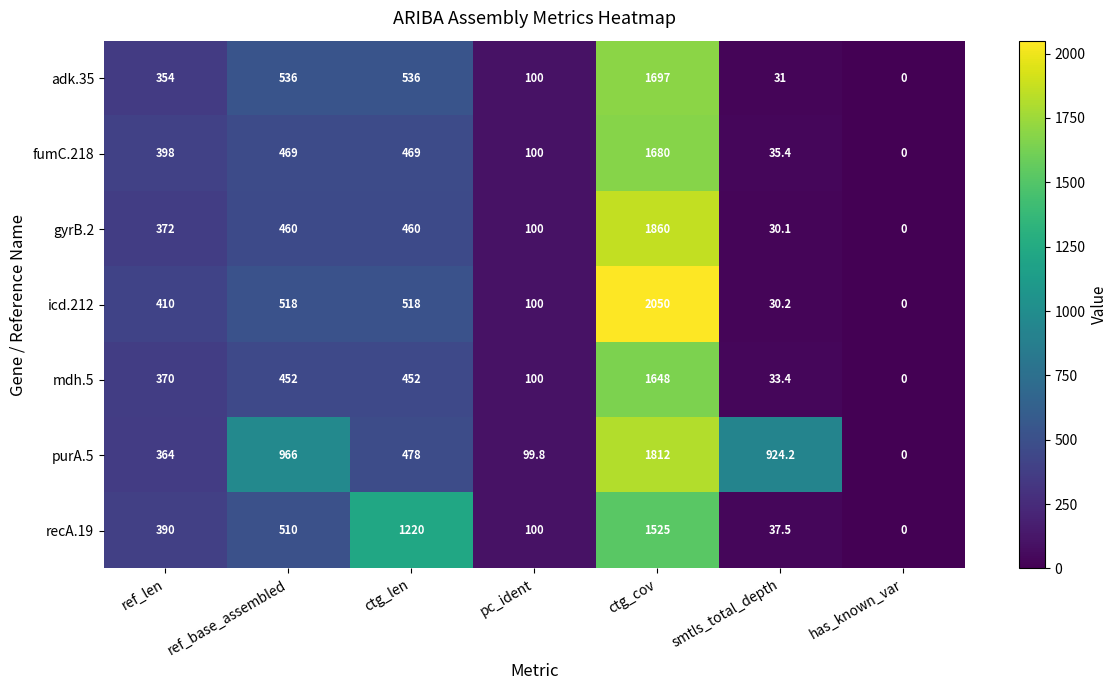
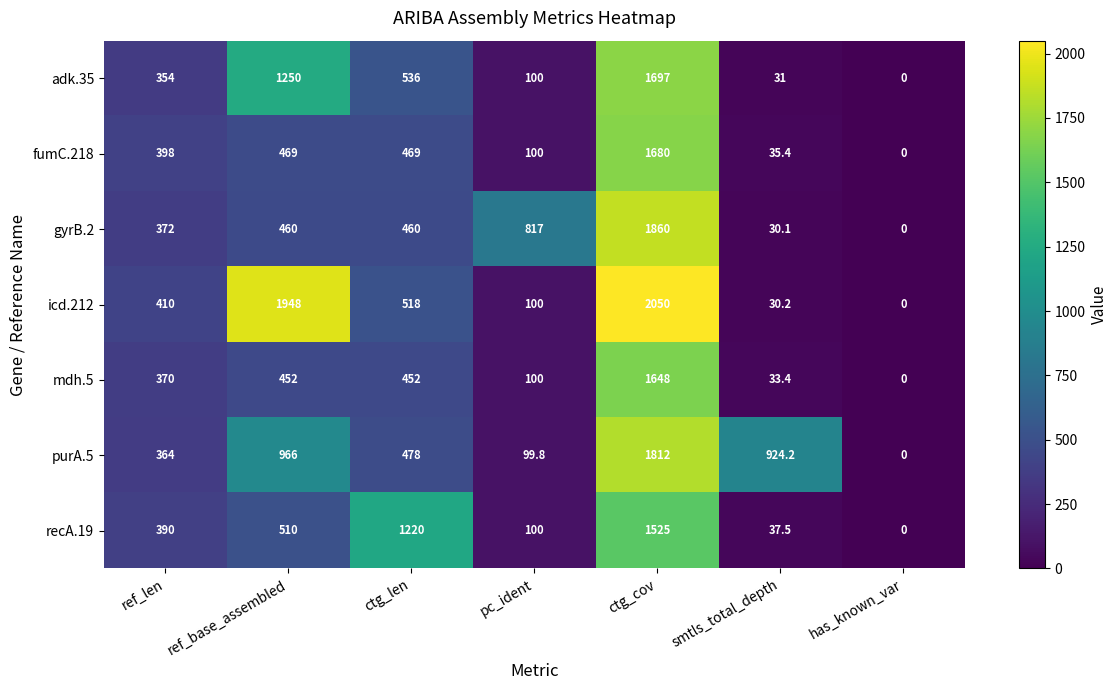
  {
    "adk.35": {
      "ref_len": 354,
-     "ref_base_assembled": 536,
+     "ref_base_assembled": 1250,
      "ctg_len": 536,
      "pc_ident": 100,
      "ctg_cov": 1697,
      "smtls_total_depth": 31,
      "has_known_var": 0
    },
    "fumC.218": {
      "ref_len": 398,
      "ref_base_assembled": 469,
      "ctg_len": 469,
      "pc_ident": 100,
      "ctg_cov": 1680,
      "smtls_total_depth": 35.4,
      "has_known_var": 0
    },
    "gyrB.2": {
      "ref_len": 372,
      "ref_base_assembled": 460,
      "ctg_len": 460,
-     "pc_ident": 100,
+     "pc_ident": 817,
      "ctg_cov": 1860,
      "smtls_total_depth": 30.1,
      "has_known_var": 0
    },
    "icd.212": {
      "ref_len": 410,
-     "ref_base_assembled": 518,
+     "ref_base_assembled": 1948,
      "ctg_len": 518,
      "pc_ident": 100,
      "ctg_cov": 2050,
      "smtls_total_depth": 30.2,
      "has_known_var": 0
    },
    "mdh.5": {
      "ref_len": 370,
      "ref_base_assembled": 452,
      "ctg_len": 452,
      "pc_ident": 100,
      "ctg_cov": 1648,
      "smtls_total_depth": 33.4,
      "has_known_var": 0
    },
    "purA.5": {
      "ref_len": 364,
      "ref_base_assembled": 966,
      "ctg_len": 478,
      "pc_ident": 99.8,
      "ctg_cov": 1812,
      "smtls_total_depth": 924.2,
      "has_known_var": 0
    },
    "recA.19": {
      "ref_len": 390,
      "ref_base_assembled": 510,
      "ctg_len": 1220,
      "pc_ident": 100,
      "ctg_cov": 1525,
      "smtls_total_depth": 37.5,
      "has_known_var": 0
    }
  }
